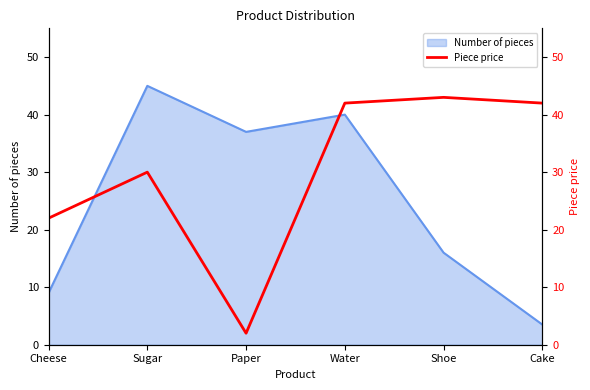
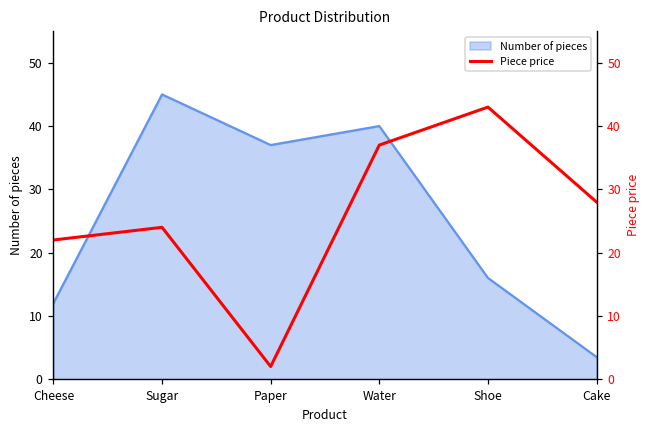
  {
    "Number of pieces": {
-     "Cheese": 9,
+     "Cheese": 12,
      "Sugar": 45,
      "Paper": 37,
      "Water": 40,
      "Shoe": 16,
      "Cake": 4
    },
    "Piece price": {
      "Cheese": 22,
-     "Sugar": 30,
+     "Sugar": 24,
      "Paper": 2,
-     "Water": 42,
+     "Water": 37,
      "Shoe": 43,
-     "Cake": 42
+     "Cake": 28
    }
  }
